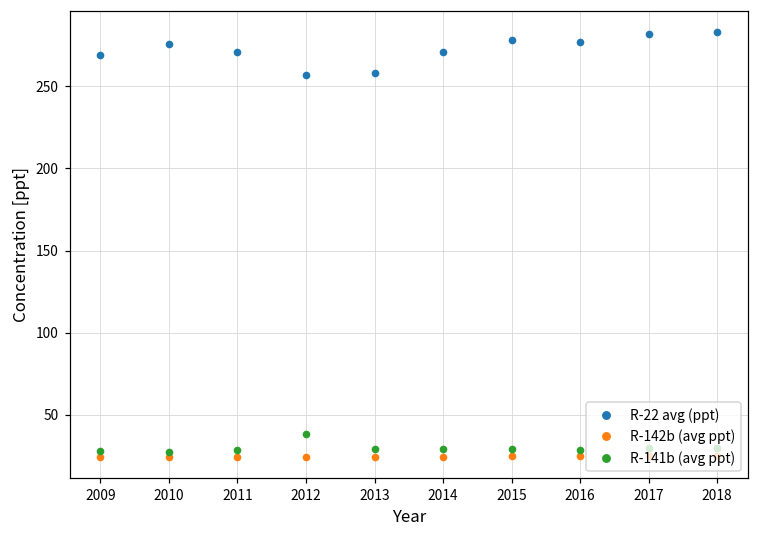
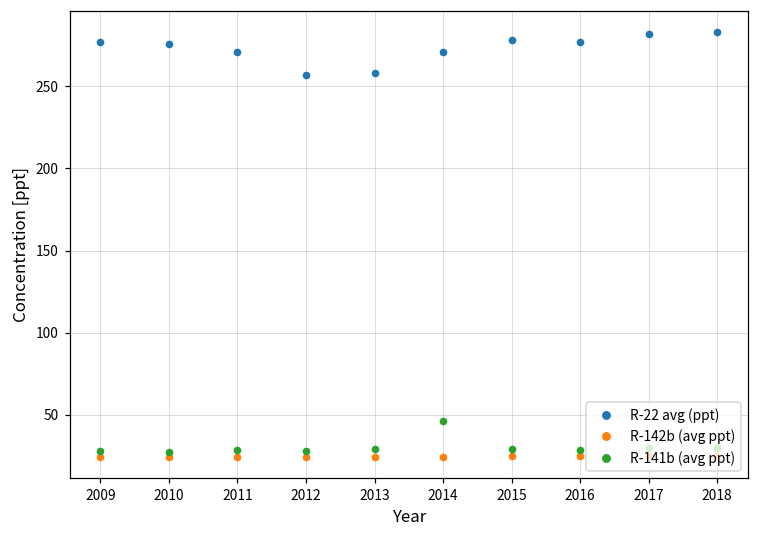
  {
    "R-22 avg (ppt)": {
-     "2009": 269,
+     "2009": 277,
      "2010": 276,
      "2011": 271,
      "2012": 257,
      "2013": 258,
      "2014": 271,
      "2015": 278,
      "2016": 277,
      "2017": 282,
      "2018": 283
    },
    "R-142b (avg ppt)": {
      "2009": 24,
      "2010": 24,
      "2011": 24,
      "2012": 24,
      "2013": 24,
      "2014": 24,
      "2015": 25,
      "2016": 25
    },
    "R-141b (avg ppt)": {
      "2009": 28,
      "2010": 28,
      "2011": 28,
-     "2012": 38,
+     "2012": 28,
      "2013": 29,
-     "2014": 29,
+     "2014": 46,
      "2015": 29,
      "2016": 29
    }
  }
